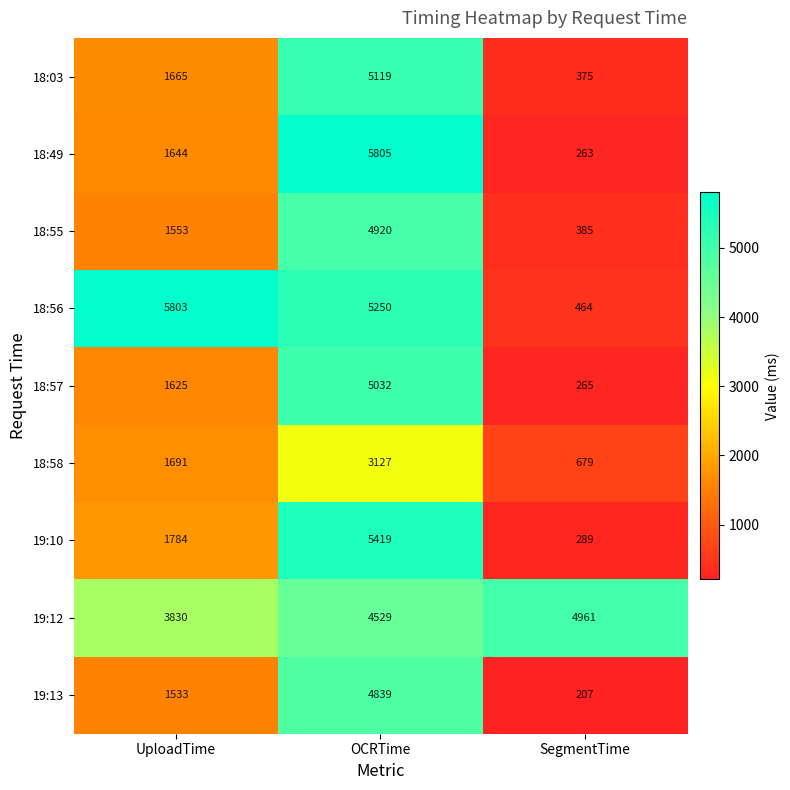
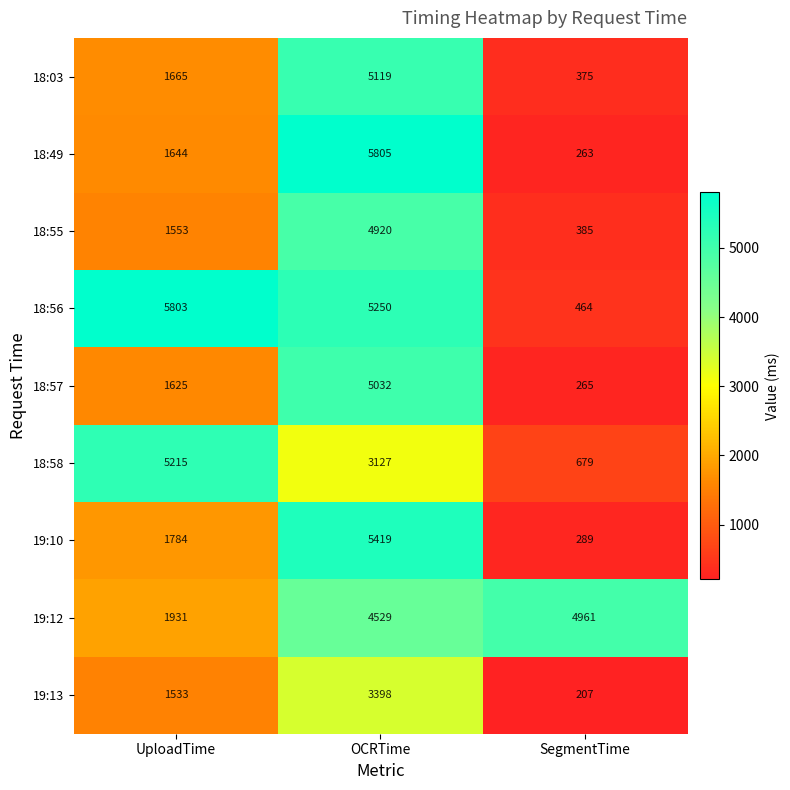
  {
    "18:03": {
      "UploadTime": 1665,
      "OCRTime": 5119,
      "SegmentTime": 375
    },
    "18:49": {
      "UploadTime": 1644,
      "OCRTime": 5805,
      "SegmentTime": 263
    },
    "18:55": {
      "UploadTime": 1553,
      "OCRTime": 4920,
      "SegmentTime": 385
    },
    "18:56": {
      "UploadTime": 5803,
      "OCRTime": 5250,
      "SegmentTime": 464
    },
    "18:57": {
      "UploadTime": 1625,
      "OCRTime": 5032,
      "SegmentTime": 265
    },
    "18:58": {
-     "UploadTime": 1691,
+     "UploadTime": 5215,
      "OCRTime": 3127,
      "SegmentTime": 679
    },
    "19:10": {
      "UploadTime": 1784,
      "OCRTime": 5419,
      "SegmentTime": 289
    },
    "19:12": {
-     "UploadTime": 3830,
+     "UploadTime": 1931,
      "OCRTime": 4529,
      "SegmentTime": 4961
    },
    "19:13": {
      "UploadTime": 1533,
-     "OCRTime": 4839,
+     "OCRTime": 3398,
      "SegmentTime": 207
    }
  }
